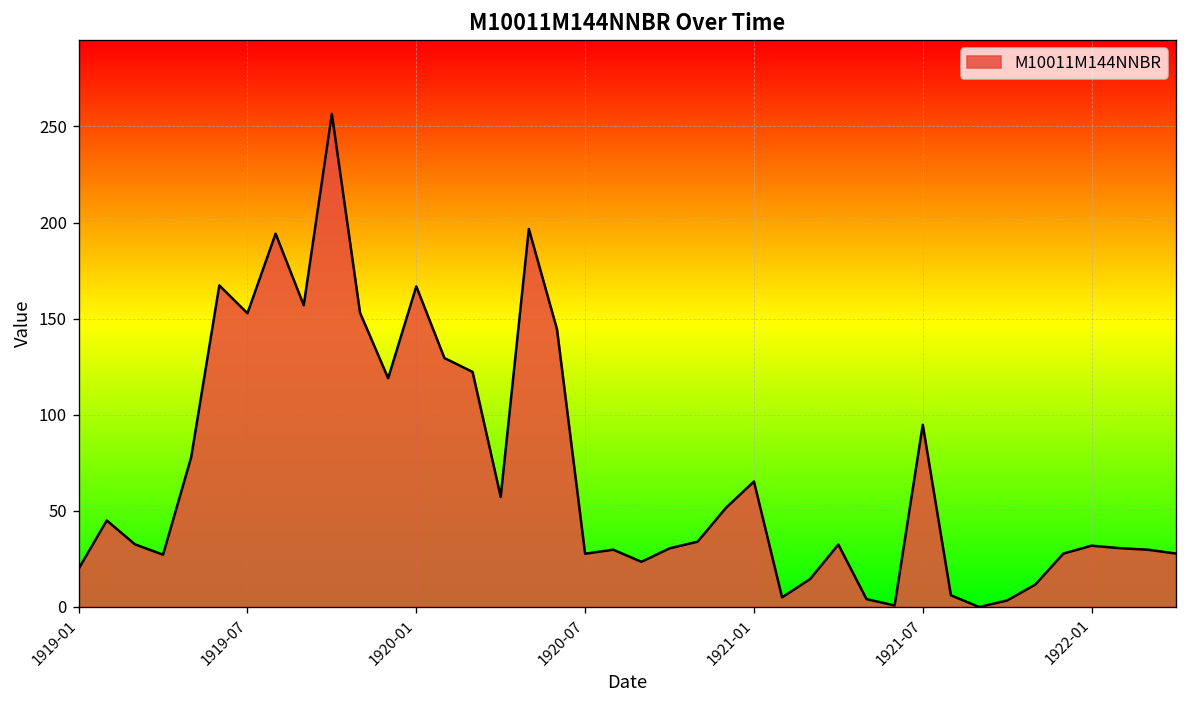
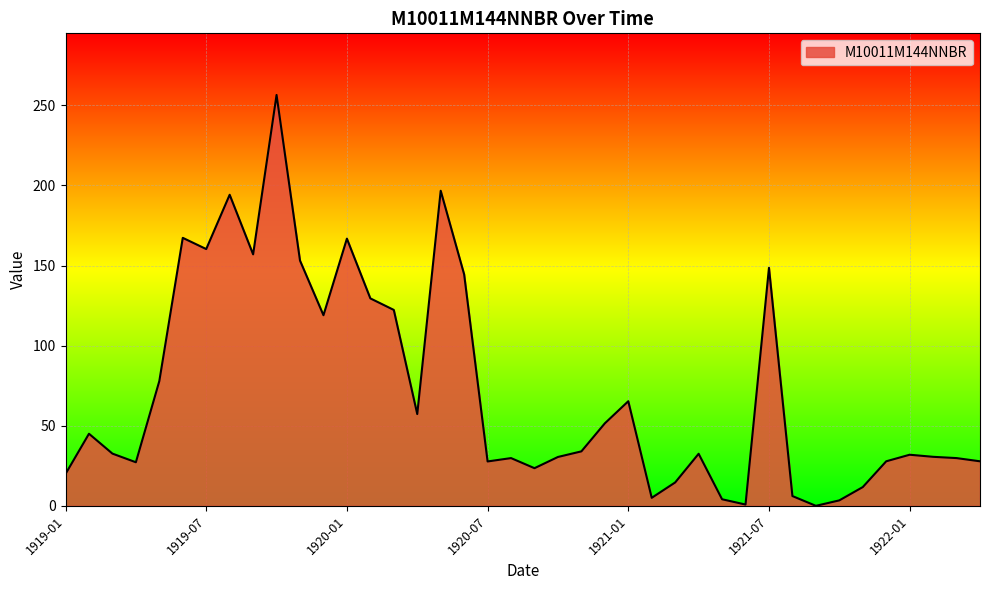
  {
    "1919-01": 20,
-   "1919-07": 153,
+   "1919-07": 160,
    "1920-01": 167,
    "1920-07": 28,
    "1921-01": 65,
-   "1921-07": 95,
+   "1921-07": 149,
    "1922-01": 32
  }
